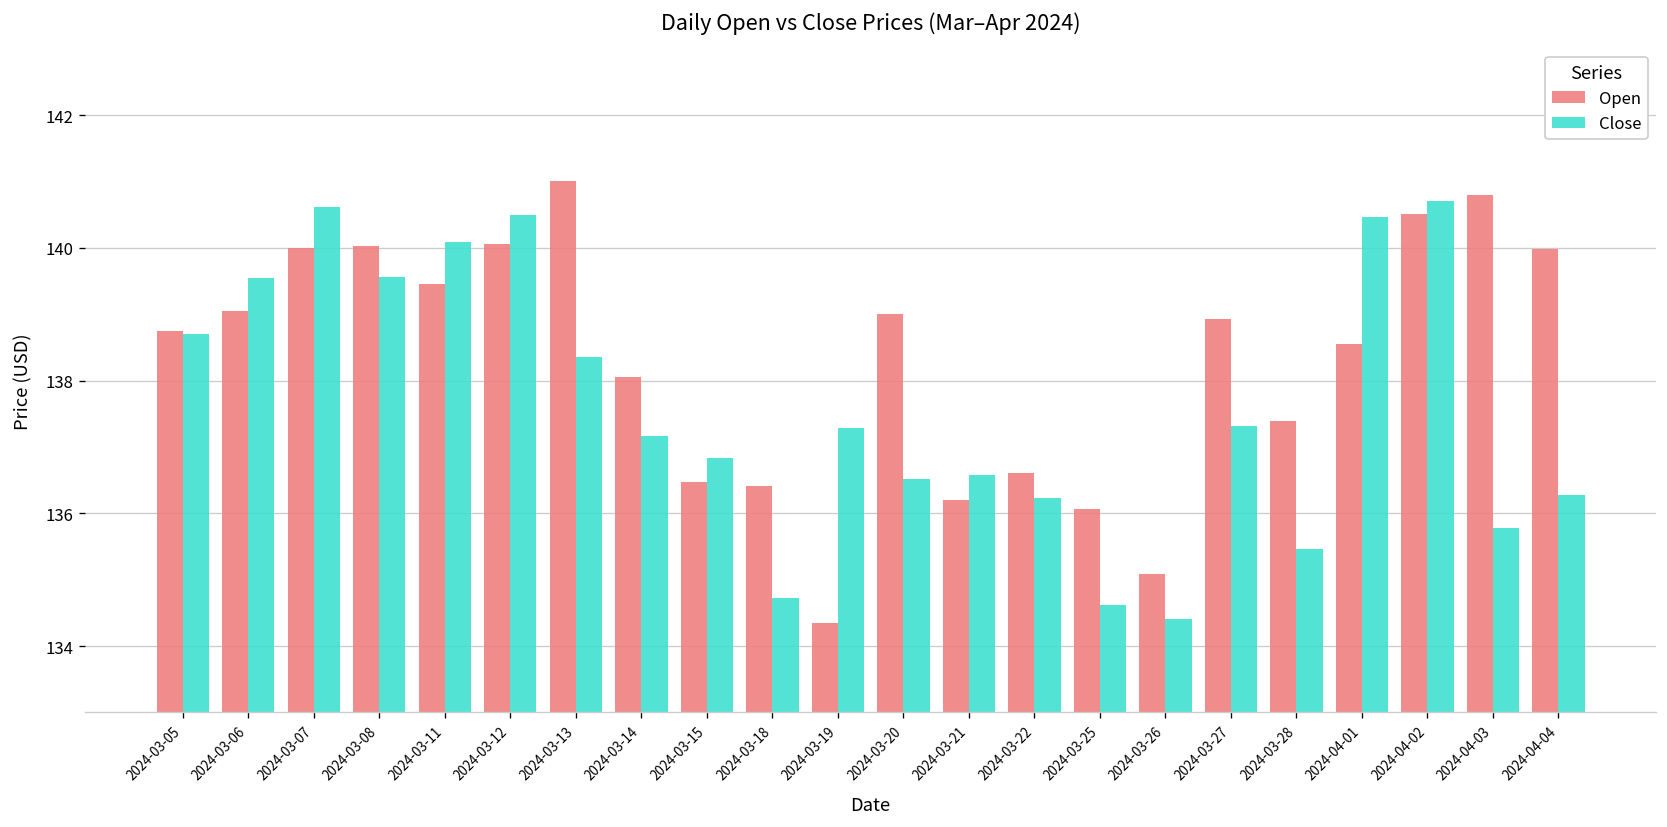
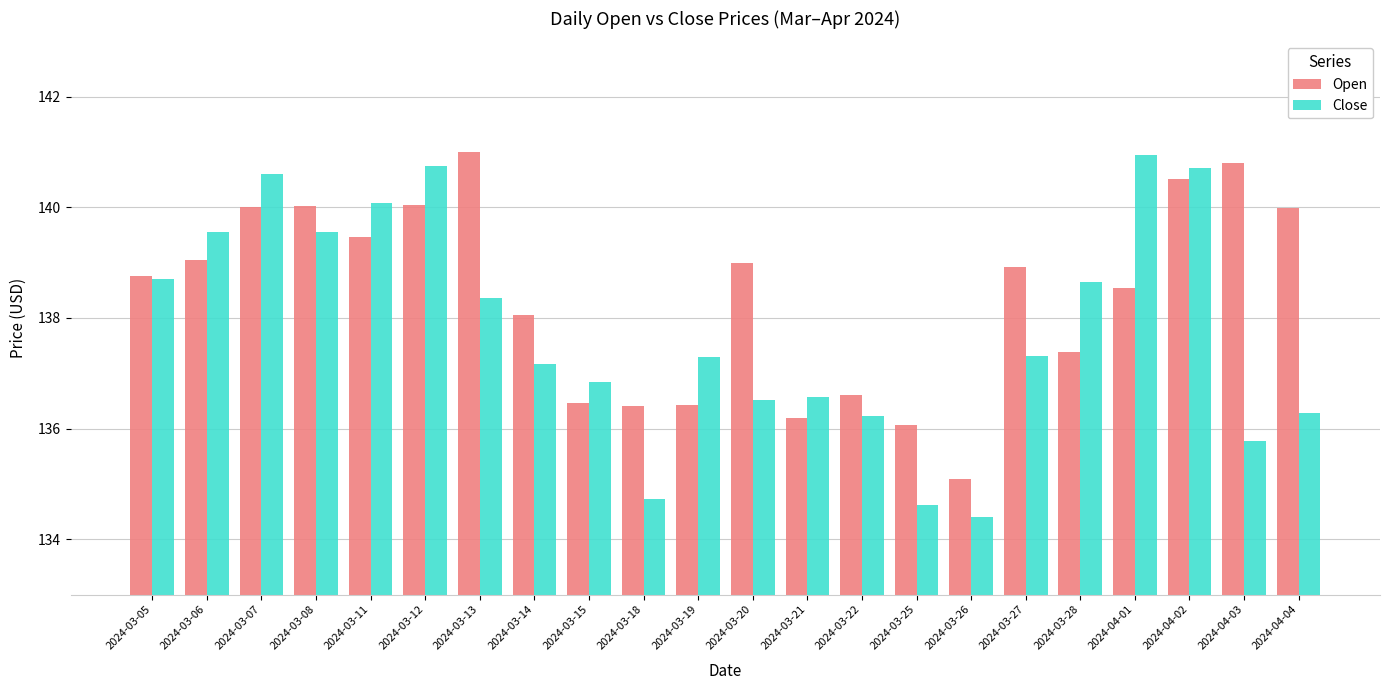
  {
    "Open": {
      "2024-03-05": 138.8,
      "2024-03-06": 139.1,
      "2024-03-07": 140.0,
      "2024-03-08": 140.0,
      "2024-03-11": 139.5,
      "2024-03-12": 140.1,
      "2024-03-13": 141.0,
      "2024-03-14": 138.1,
      "2024-03-15": 136.5,
      "2024-03-18": 136.4,
-     "2024-03-19": 134.4,
+     "2024-03-19": 136.4,
      "2024-03-20": 139.0,
      "2024-03-21": 136.2,
      "2024-03-22": 136.6,
      "2024-03-25": 136.1,
      "2024-03-26": 135.1,
      "2024-03-27": 138.9,
      "2024-03-28": 137.4,
      "2024-04-01": 138.6,
      "2024-04-02": 140.5,
      "2024-04-03": 140.8,
      "2024-04-04": 140.0
    },
    "Close": {
      "2024-03-05": 138.7,
      "2024-03-06": 139.6,
      "2024-03-07": 140.6,
      "2024-03-08": 139.6,
      "2024-03-11": 140.1,
-     "2024-03-12": 140.5,
+     "2024-03-12": 140.7,
      "2024-03-13": 138.4,
      "2024-03-14": 137.2,
      "2024-03-15": 136.8,
      "2024-03-18": 134.7,
      "2024-03-19": 137.3,
      "2024-03-20": 136.5,
      "2024-03-21": 136.6,
      "2024-03-22": 136.2,
      "2024-03-25": 134.6,
      "2024-03-26": 134.4,
      "2024-03-27": 137.3,
-     "2024-03-28": 135.5,
-     "2024-04-01": 140.5,
+     "2024-03-28": 138.7,
+     "2024-04-01": 140.9,
      "2024-04-02": 140.7,
      "2024-04-03": 135.8,
      "2024-04-04": 136.3
    }
  }
